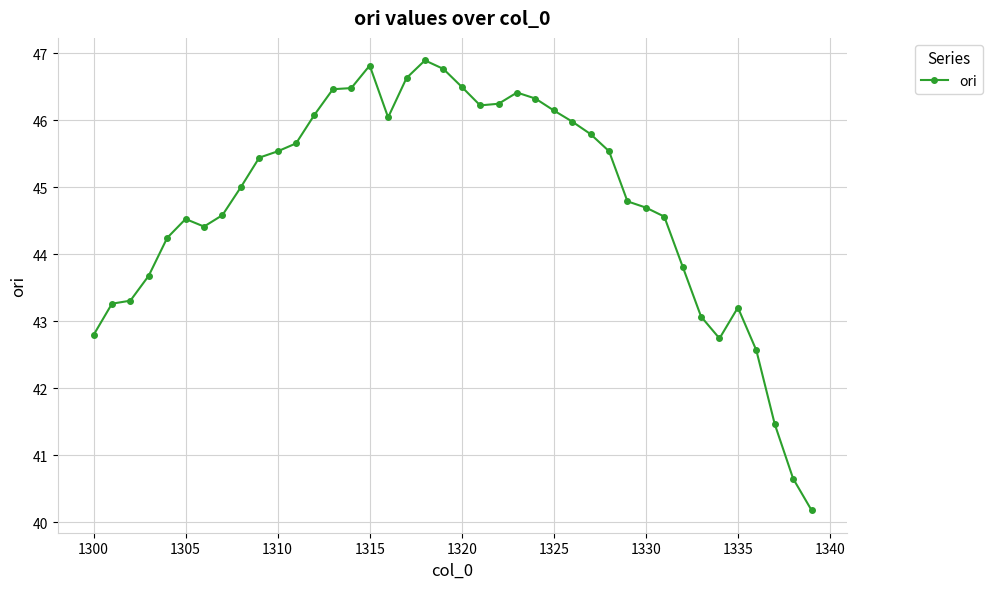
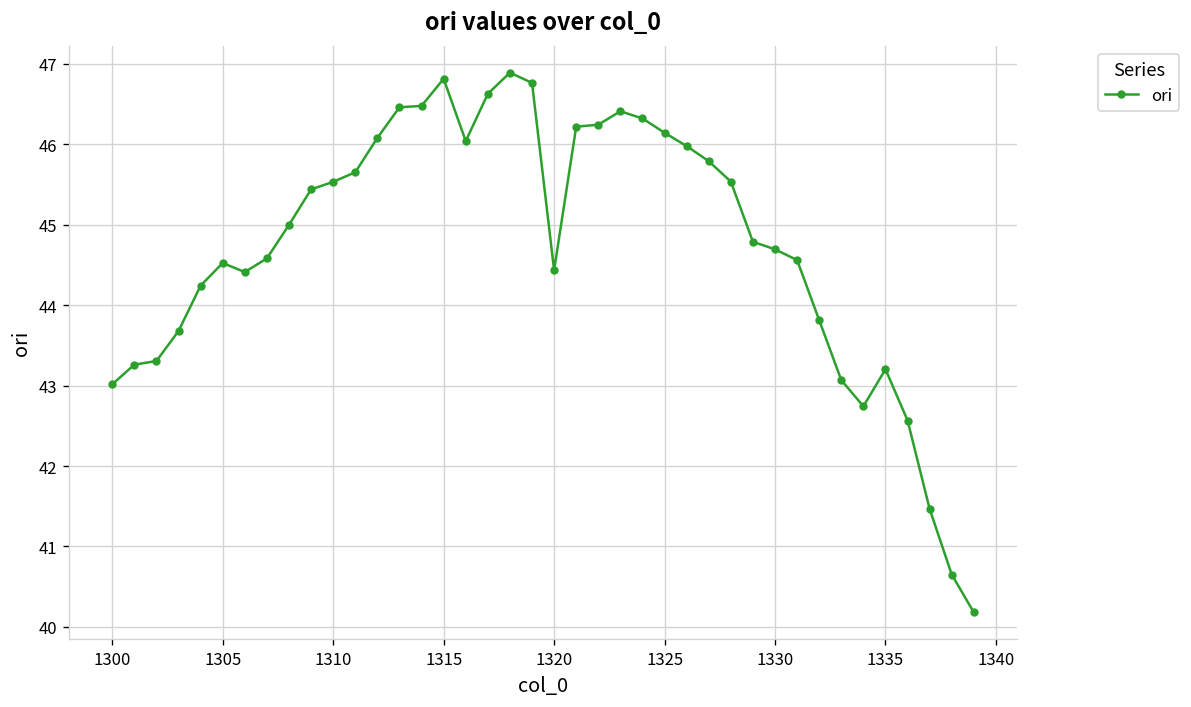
  {
-   "1300": 42.8,
+   "1300": 43.0,
    "1305": 44.5,
    "1310": 45.5,
    "1315": 46.8,
-   "1320": 46.5,
+   "1320": 44.4,
    "1325": 46.1,
    "1330": 44.7,
    "1335": 43.2
  }
